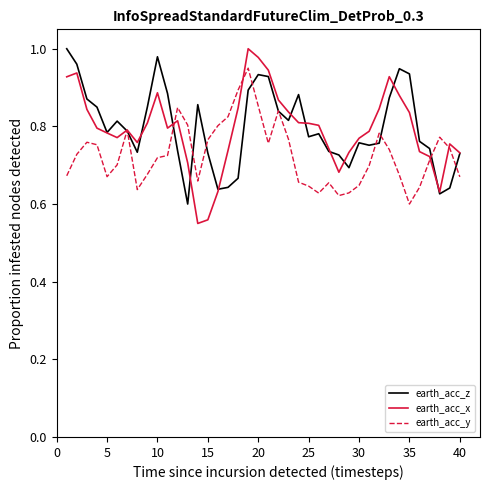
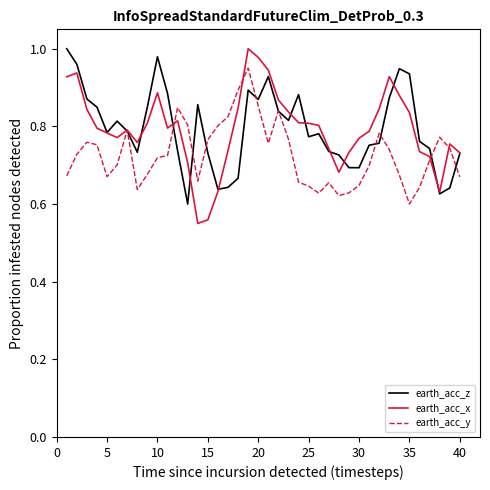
  {
    "earth_acc_z": {
      "10": 0.98,
      "15": 0.73,
-     "20": 0.93,
+     "20": 0.87,
      "25": 0.77,
-     "30": 0.76,
+     "30": 0.69,
      "35": 0.94
    }
  }
